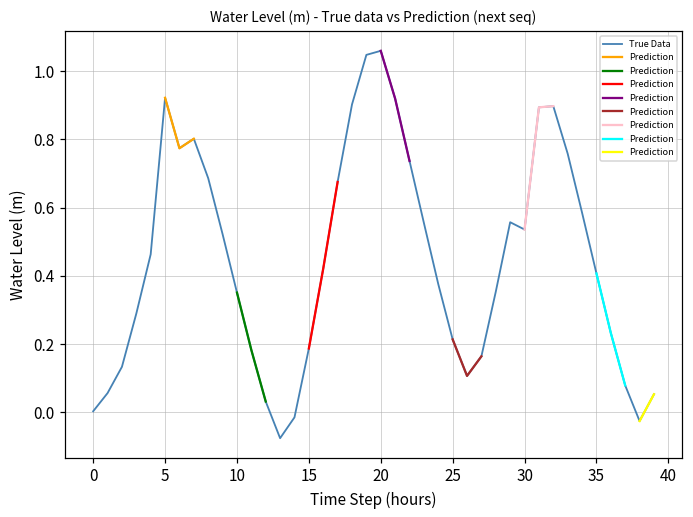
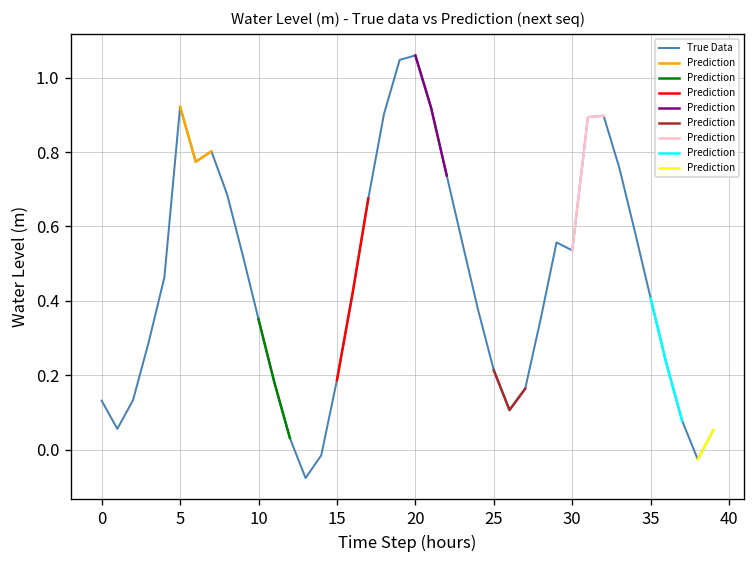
  {
    "True Data": {
-     "0": 0.00
+     "0": 0.13
    }
  }
